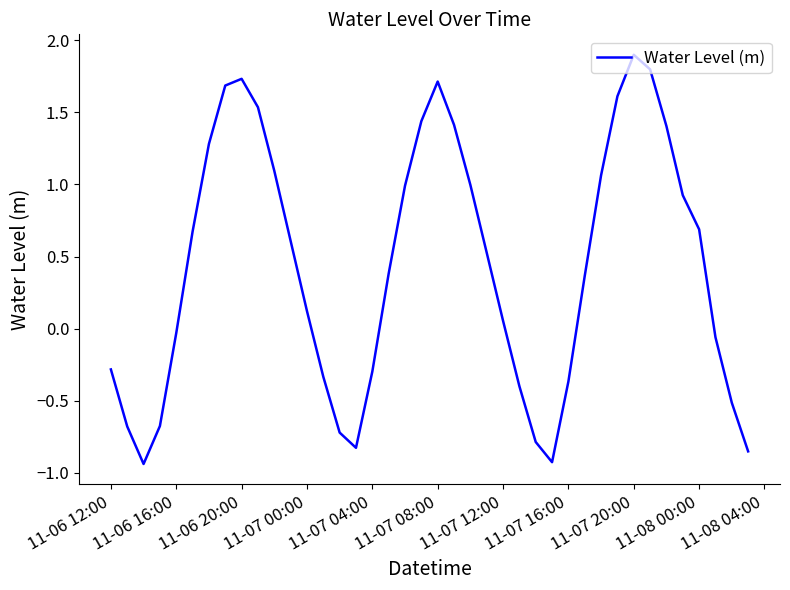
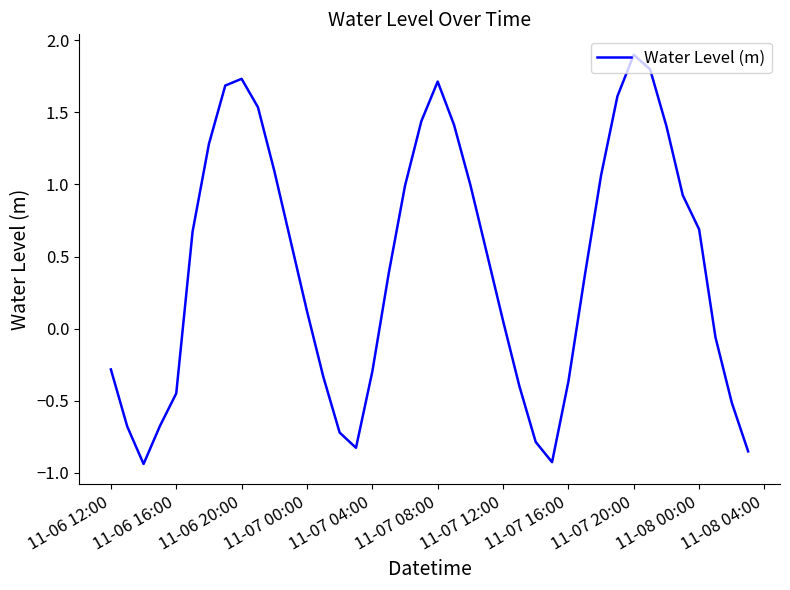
  {
    "11-06 12:00": -0.28,
-   "11-06 16:00": -0.03,
+   "11-06 16:00": -0.45,
    "11-06 20:00": 1.73,
    "11-07 00:00": 0.12,
    "11-07 04:00": -0.30,
    "11-07 08:00": 1.71,
    "11-07 12:00": 0.05,
    "11-07 16:00": -0.37,
    "11-08 00:00": 0.69
  }
